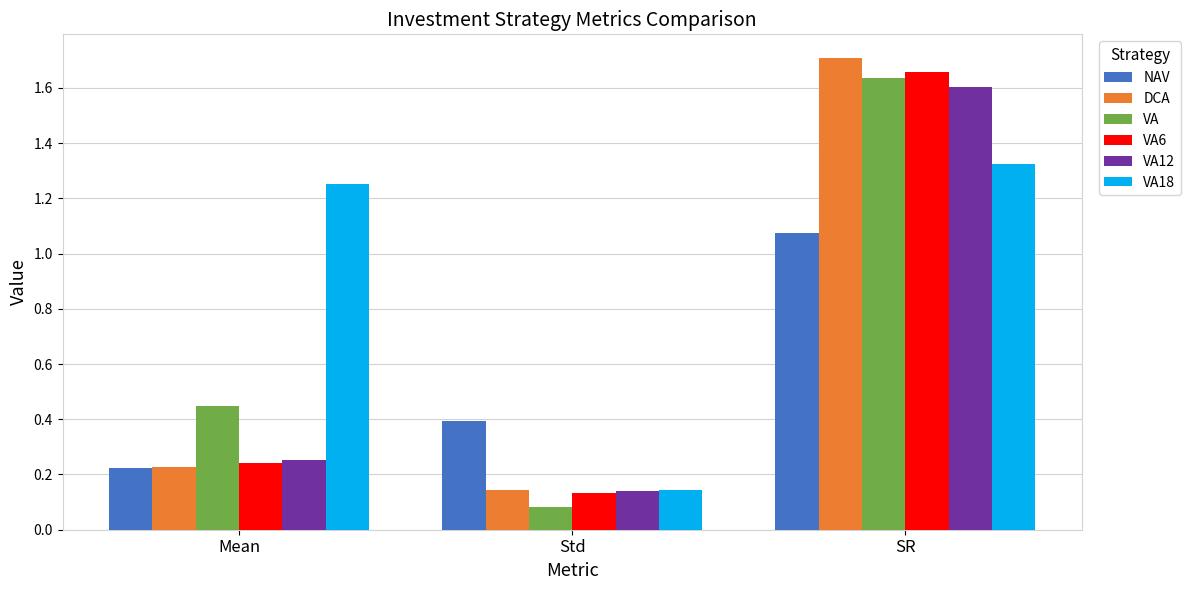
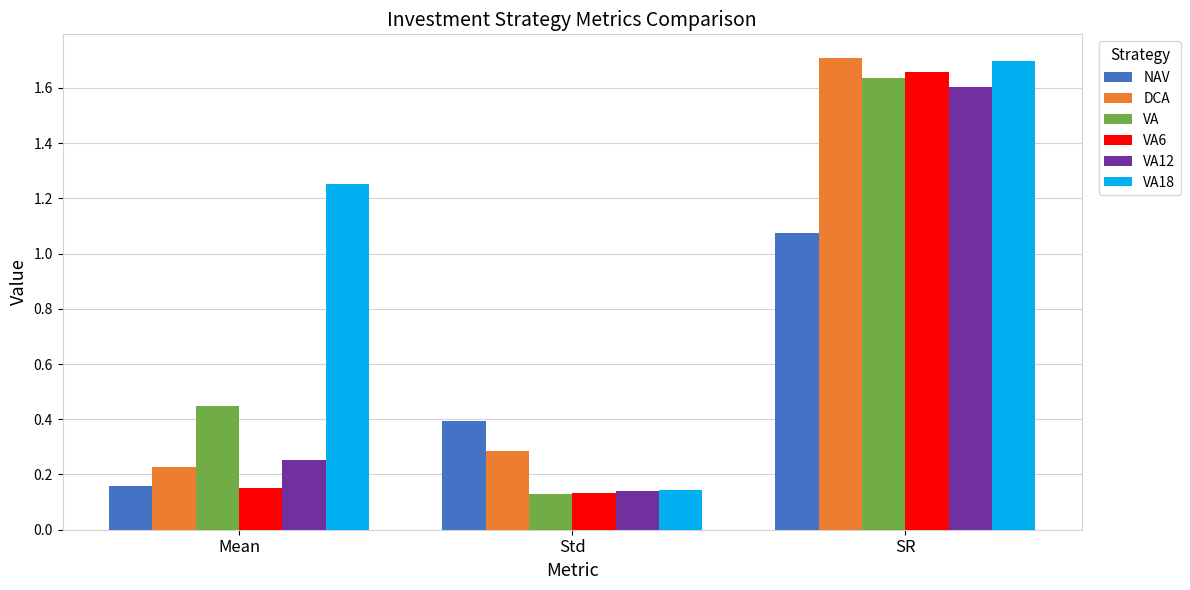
  {
    "NAV": {
-     "Mean": 0.22,
+     "Mean": 0.16,
      "Std": 0.40,
      "SR": 1.07
    },
    "DCA": {
      "Mean": 0.23,
-     "Std": 0.15,
+     "Std": 0.28,
      "SR": 1.71
    },
    "VA": {
      "Mean": 0.45,
-     "Std": 0.08,
+     "Std": 0.13,
      "SR": 1.64
    },
    "VA6": {
-     "Mean": 0.24,
+     "Mean": 0.15,
      "Std": 0.13,
      "SR": 1.66
    },
    "VA12": {
      "Mean": 0.25,
      "Std": 0.14,
      "SR": 1.60
    },
    "VA18": {
      "Mean": 1.25,
      "Std": 0.14,
-     "SR": 1.32
+     "SR": 1.70
    }
  }
